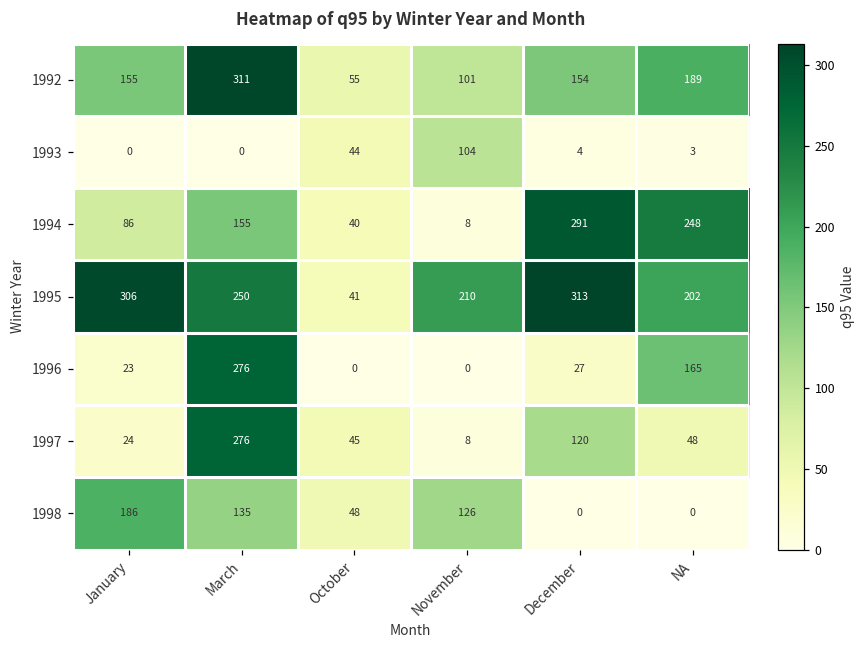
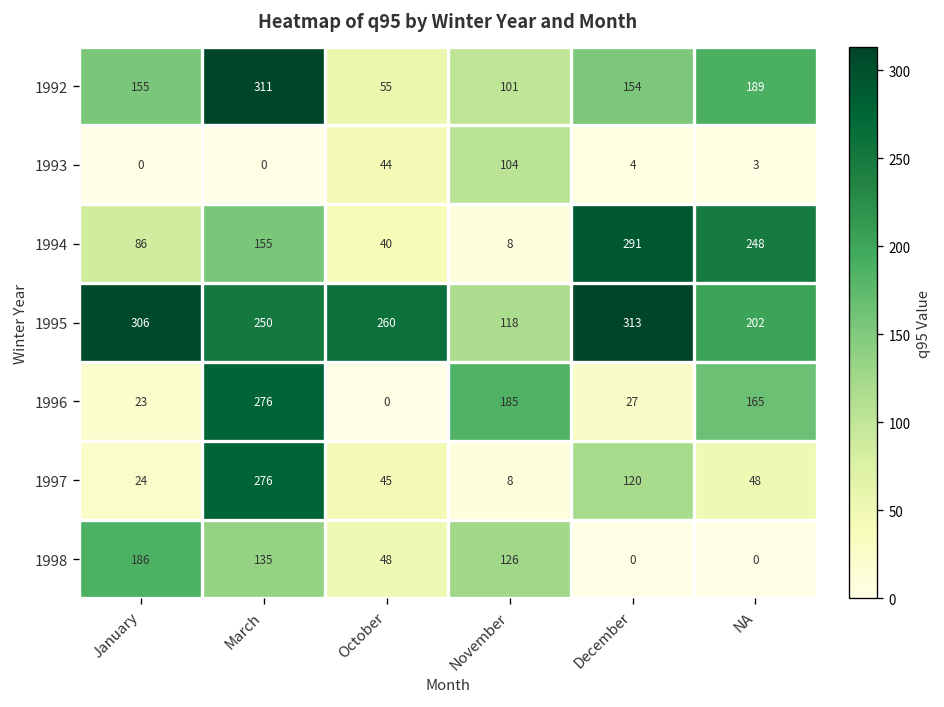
  {
    "1992": {
      "January": 155,
      "March": 311,
      "October": 55,
      "November": 101,
      "December": 154,
      "NA": 189
    },
    "1993": {
      "January": 0,
      "March": 0,
      "October": 44,
      "November": 104,
      "December": 4,
      "NA": 3
    },
    "1994": {
      "January": 86,
      "March": 155,
      "October": 40,
      "November": 8,
      "December": 291,
      "NA": 248
    },
    "1995": {
      "January": 306,
      "March": 250,
-     "October": 41,
-     "November": 210,
+     "October": 260,
+     "November": 118,
      "December": 313,
      "NA": 202
    },
    "1996": {
      "January": 23,
      "March": 276,
      "October": 0,
-     "November": 0,
+     "November": 185,
      "December": 27,
      "NA": 165
    },
    "1997": {
      "January": 24,
      "March": 276,
      "October": 45,
      "November": 8,
      "December": 120,
      "NA": 48
    },
    "1998": {
      "January": 186,
      "March": 135,
      "October": 48,
      "November": 126,
      "December": 0,
      "NA": 0
    }
  }
